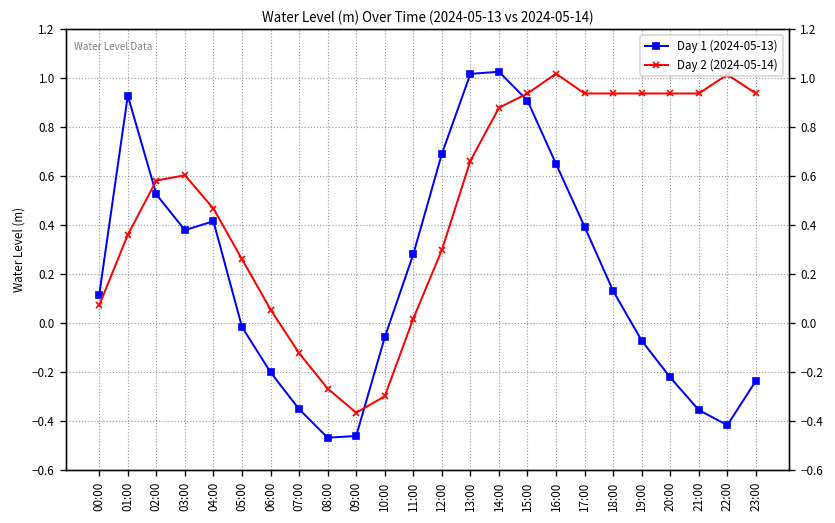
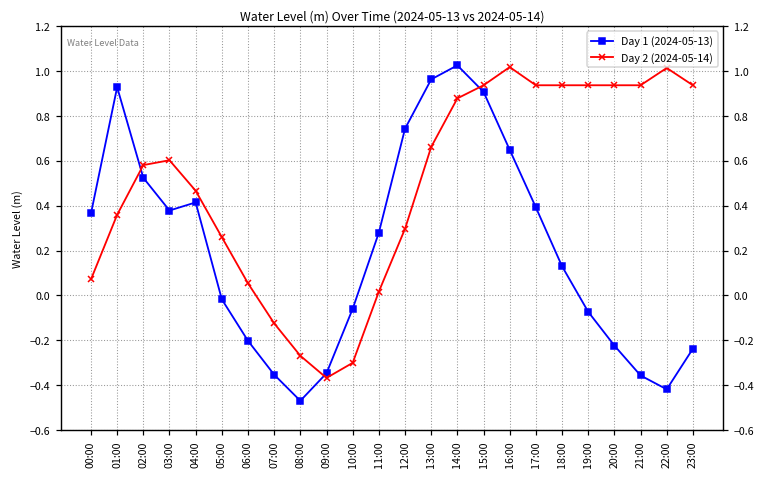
  {
    "Day 1 (2024-05-13)": {
-     "00:00": 0.11,
+     "00:00": 0.37,
      "01:00": 0.93,
      "02:00": 0.52,
      "03:00": 0.38,
      "04:00": 0.41,
      "05:00": -0.02,
      "06:00": -0.20,
      "07:00": -0.35,
      "08:00": -0.47,
-     "09:00": -0.46,
+     "09:00": -0.35,
      "10:00": -0.06,
      "11:00": 0.28,
-     "12:00": 0.69,
-     "13:00": 1.02,
+     "12:00": 0.74,
+     "13:00": 0.96,
      "14:00": 1.03,
      "15:00": 0.91,
      "16:00": 0.65,
      "17:00": 0.39,
      "18:00": 0.13,
      "19:00": -0.07,
      "20:00": -0.22,
      "21:00": -0.36,
      "22:00": -0.42,
      "23:00": -0.24
    },
    "Day 2 (2024-05-14)": {
      "00:00": 0.07,
      "01:00": 0.36,
      "02:00": 0.58,
      "03:00": 0.60,
      "04:00": 0.47,
      "05:00": 0.26,
      "06:00": 0.05,
      "07:00": -0.12,
      "08:00": -0.27,
      "09:00": -0.37,
      "10:00": -0.30,
      "11:00": 0.02,
      "12:00": 0.30,
      "13:00": 0.66,
      "14:00": 0.88,
      "15:00": 0.94,
      "16:00": 1.02,
      "17:00": 0.94,
      "18:00": 0.94,
      "19:00": 0.94,
      "20:00": 0.94,
      "21:00": 0.94,
      "23:00": 0.94
    }
  }
